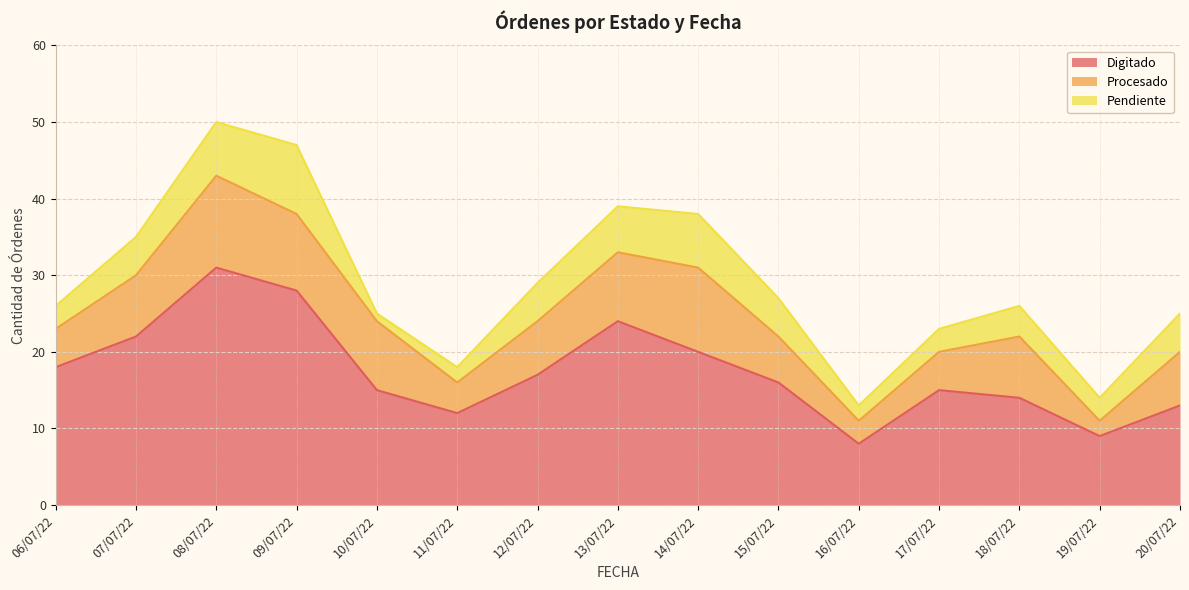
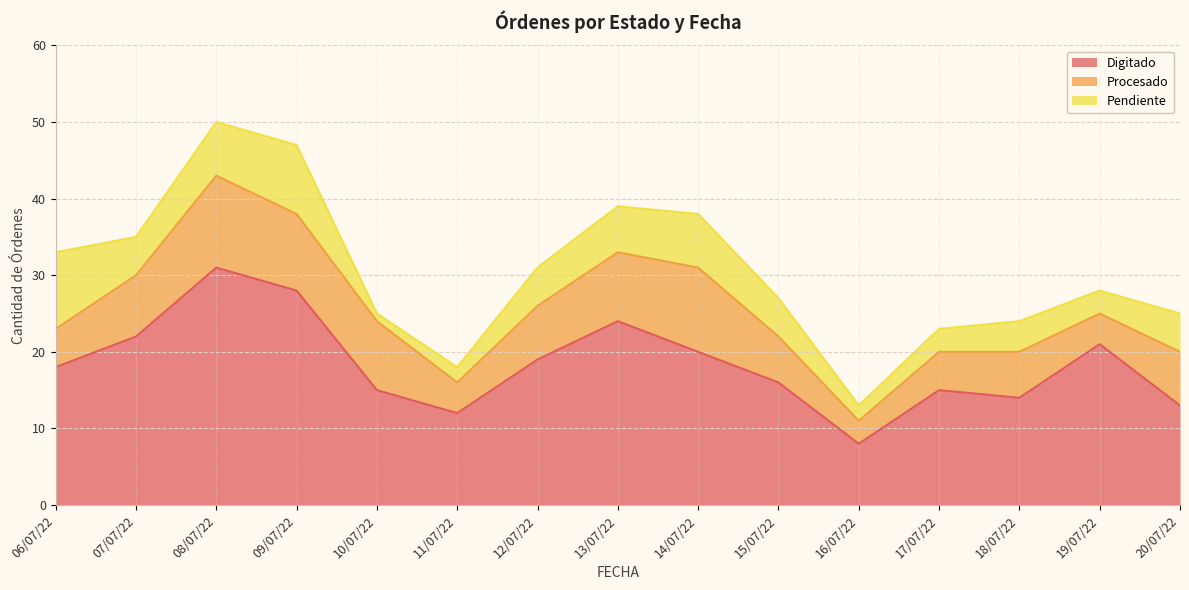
  {
    "Digitado": {
      "06/07/22": 18,
      "07/07/22": 22,
      "08/07/22": 31,
      "09/07/22": 28,
      "10/07/22": 15,
      "11/07/22": 12,
-     "12/07/22": 17,
+     "12/07/22": 19,
      "13/07/22": 24,
      "14/07/22": 20,
      "15/07/22": 16,
      "16/07/22": 8,
      "17/07/22": 15,
      "18/07/22": 14,
-     "19/07/22": 9,
+     "19/07/22": 21,
      "20/07/22": 13
    },
    "Procesado": {
      "06/07/22": 5,
      "07/07/22": 8,
      "08/07/22": 12,
      "09/07/22": 10,
      "10/07/22": 9,
      "11/07/22": 4,
      "12/07/22": 7,
      "13/07/22": 9,
      "14/07/22": 11,
      "15/07/22": 6,
      "16/07/22": 3,
      "17/07/22": 5,
-     "18/07/22": 8,
-     "19/07/22": 2,
+     "18/07/22": 6,
+     "19/07/22": 4,
      "20/07/22": 7
    },
    "Pendiente": {
-     "06/07/22": 3,
+     "06/07/22": 10,
      "07/07/22": 5,
      "08/07/22": 7,
      "09/07/22": 9,
      "10/07/22": 1,
      "11/07/22": 2,
      "12/07/22": 5,
      "13/07/22": 6,
      "14/07/22": 7,
      "15/07/22": 5,
      "16/07/22": 2,
      "17/07/22": 3,
      "18/07/22": 4,
      "19/07/22": 3,
      "20/07/22": 5
    }
  }
